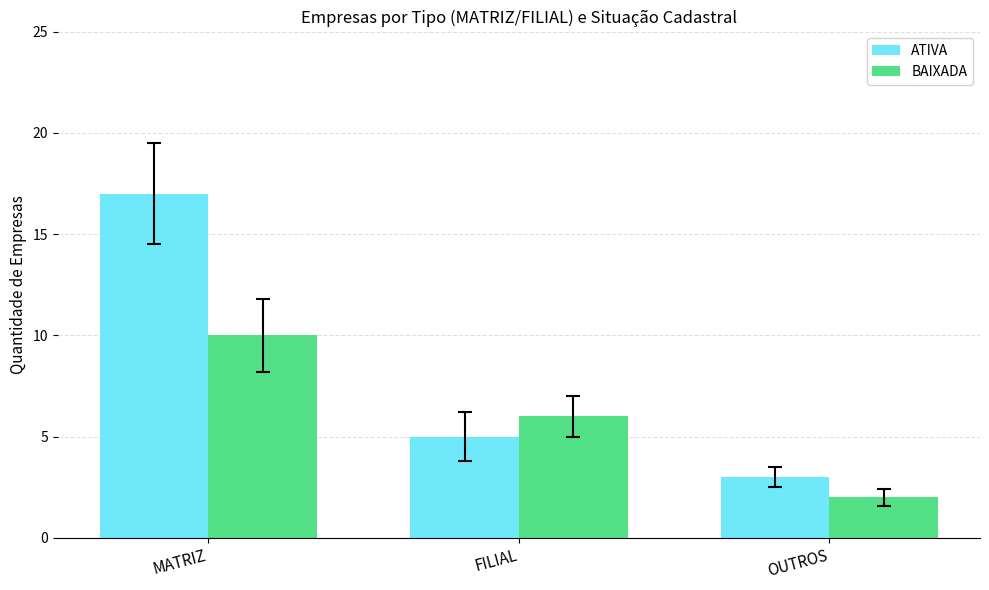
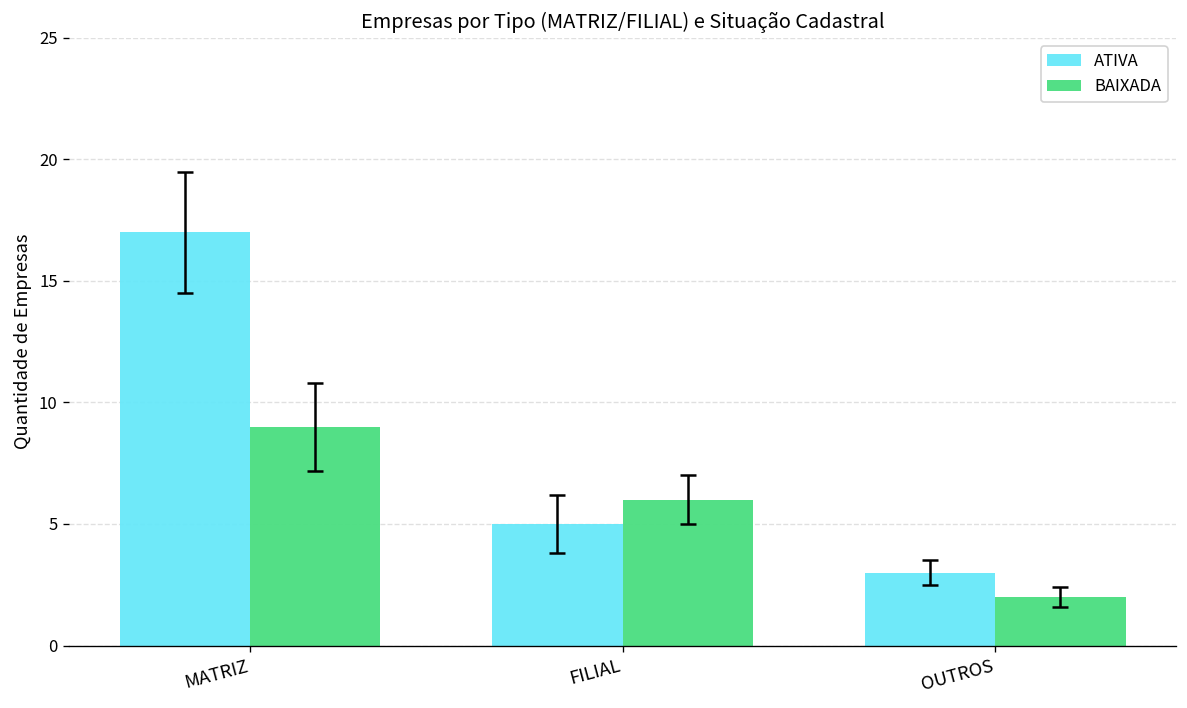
  {
    "ATIVA": {
      "MATRIZ": 17,
      "FILIAL": 5,
      "OUTROS": 3
    },
    "BAIXADA": {
-     "MATRIZ": 10,
+     "MATRIZ": 9,
      "FILIAL": 6,
      "OUTROS": 2
    }
  }
